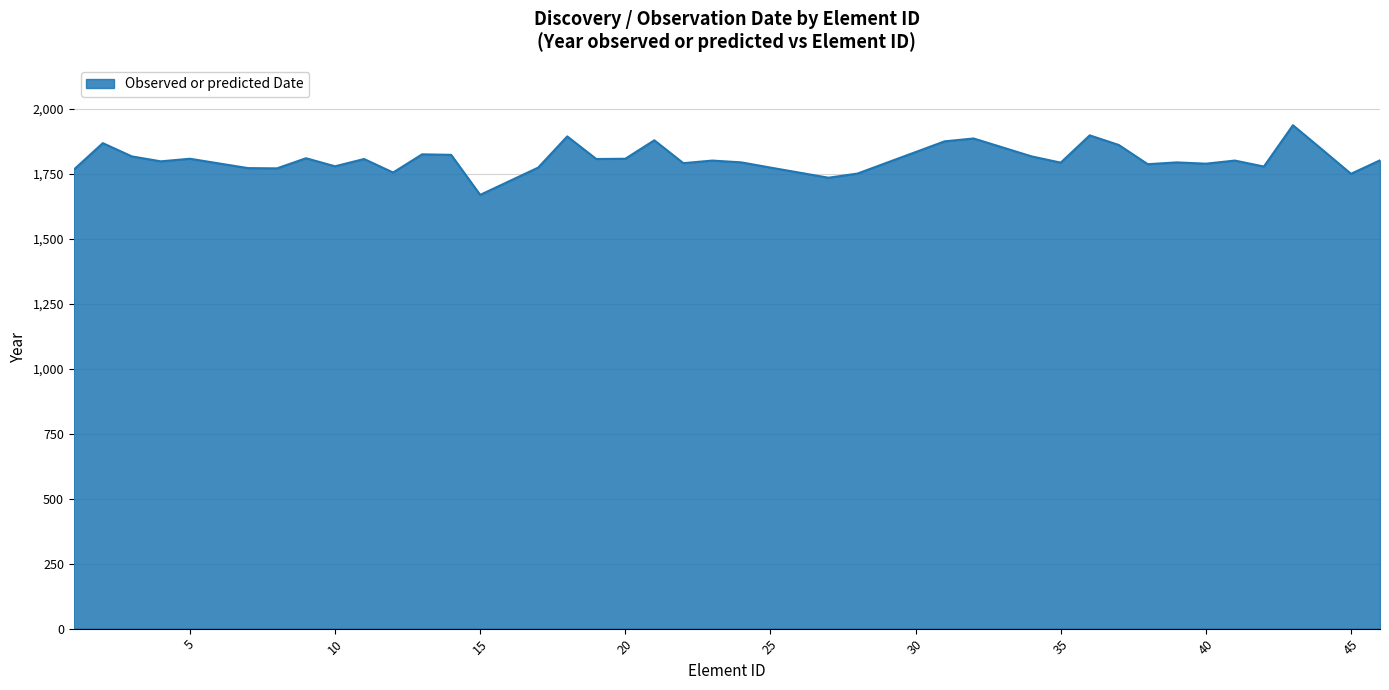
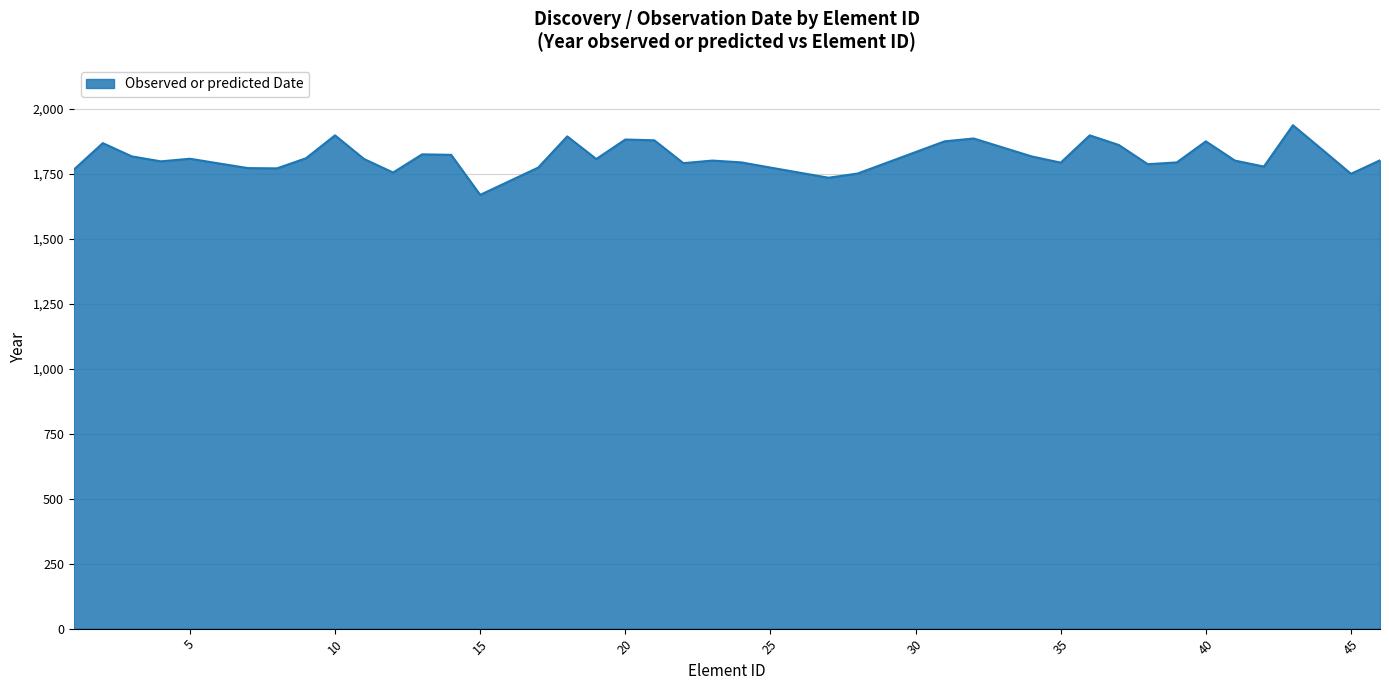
  {
    "5": "1,810",
-   "10": "1,780",
+   "10": "1,900",
    "15": "1,670",
-   "20": "1,810",
+   "20": "1,880",
    "25": "1,770",
    "35": "1,790",
-   "40": "1,790",
+   "40": "1,880",
    "45": "1,750"
  }
